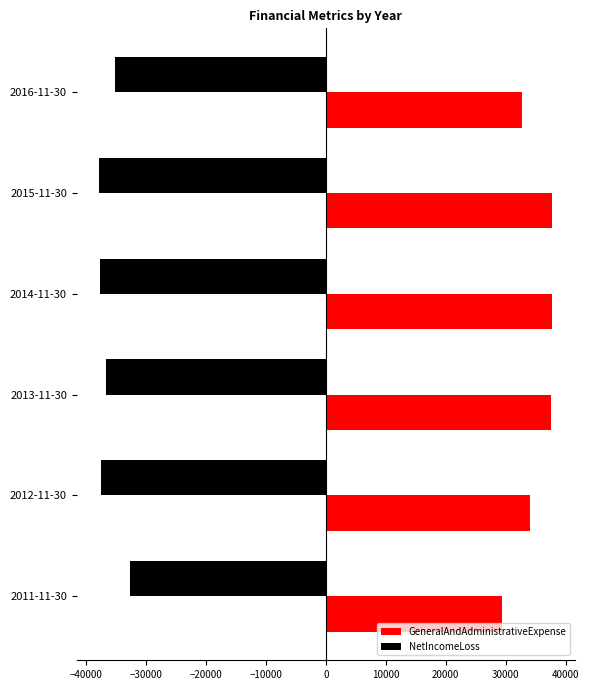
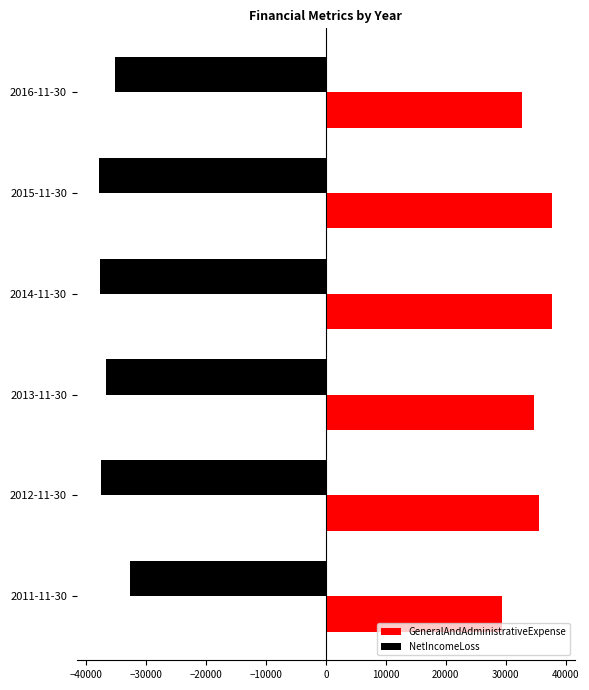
  {
    "GeneralAndAdministrativeExpense": {
      "2016-11-30": 33000,
      "2015-11-30": 38000,
      "2014-11-30": 38000,
-     "2013-11-30": 38000,
-     "2012-11-30": 34000,
+     "2013-11-30": 35000,
+     "2012-11-30": 36000,
      "2011-11-30": 29000
    },
    "NetIncomeLoss": {
      "2016-11-30": -35000,
      "2015-11-30": -38000,
      "2014-11-30": -38000,
      "2013-11-30": -37000,
      "2012-11-30": -37000,
      "2011-11-30": -33000
    }
  }
